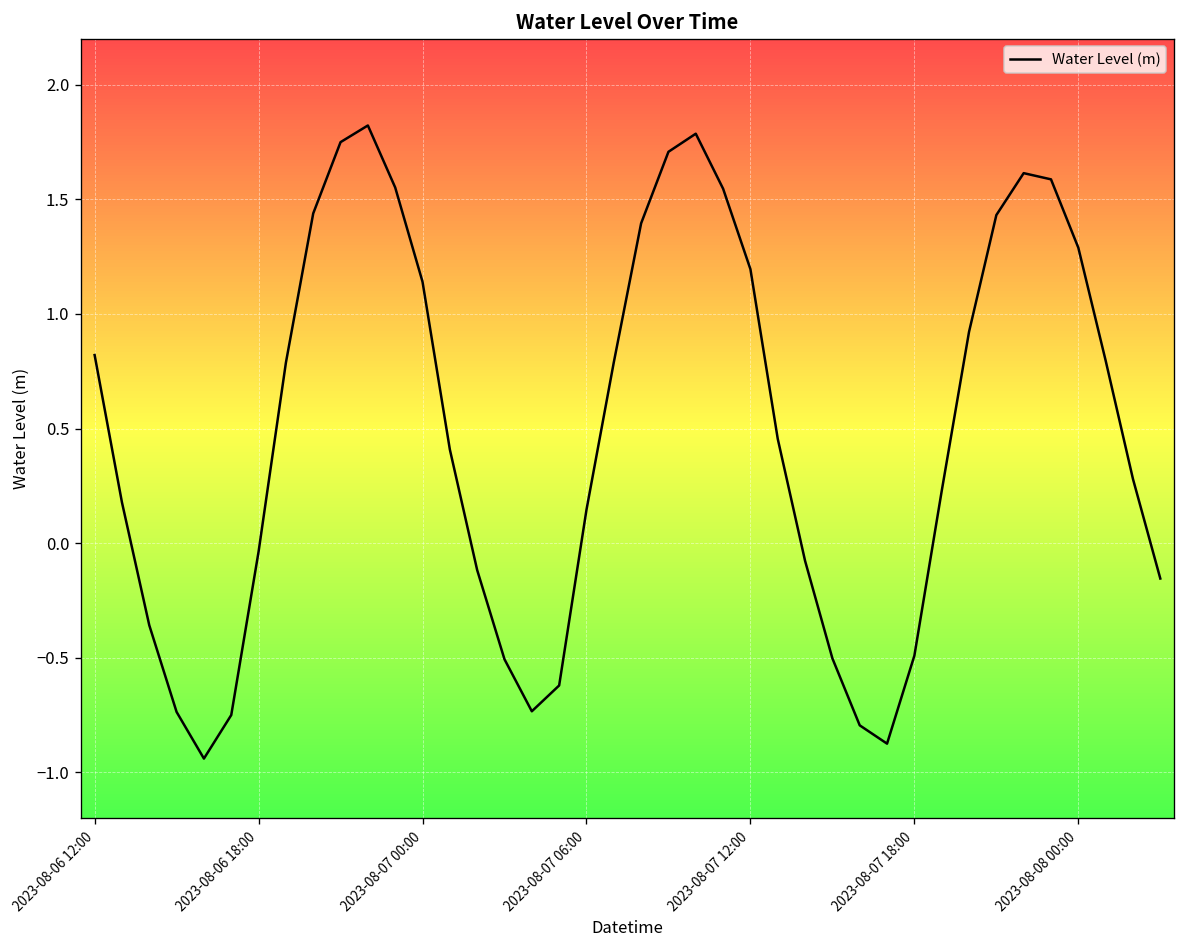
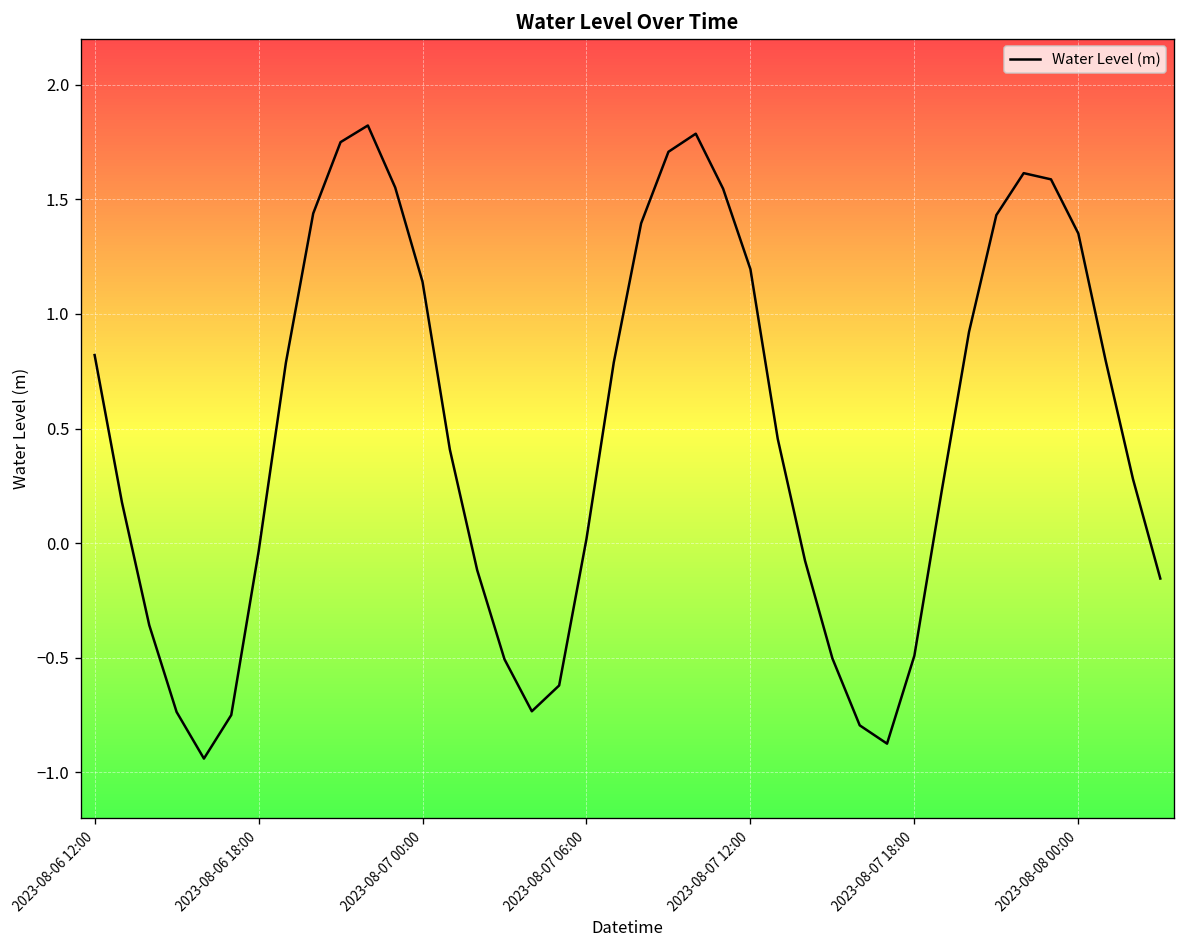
  {
    "2023-08-06 12:00": 0.82,
    "2023-08-06 18:00": -0.04,
    "2023-08-07 00:00": 1.14,
-   "2023-08-07 06:00": 0.15,
+   "2023-08-07 06:00": 0.02,
    "2023-08-07 12:00": 1.20,
    "2023-08-07 18:00": -0.49,
-   "2023-08-08 00:00": 1.29
+   "2023-08-08 00:00": 1.35
  }
